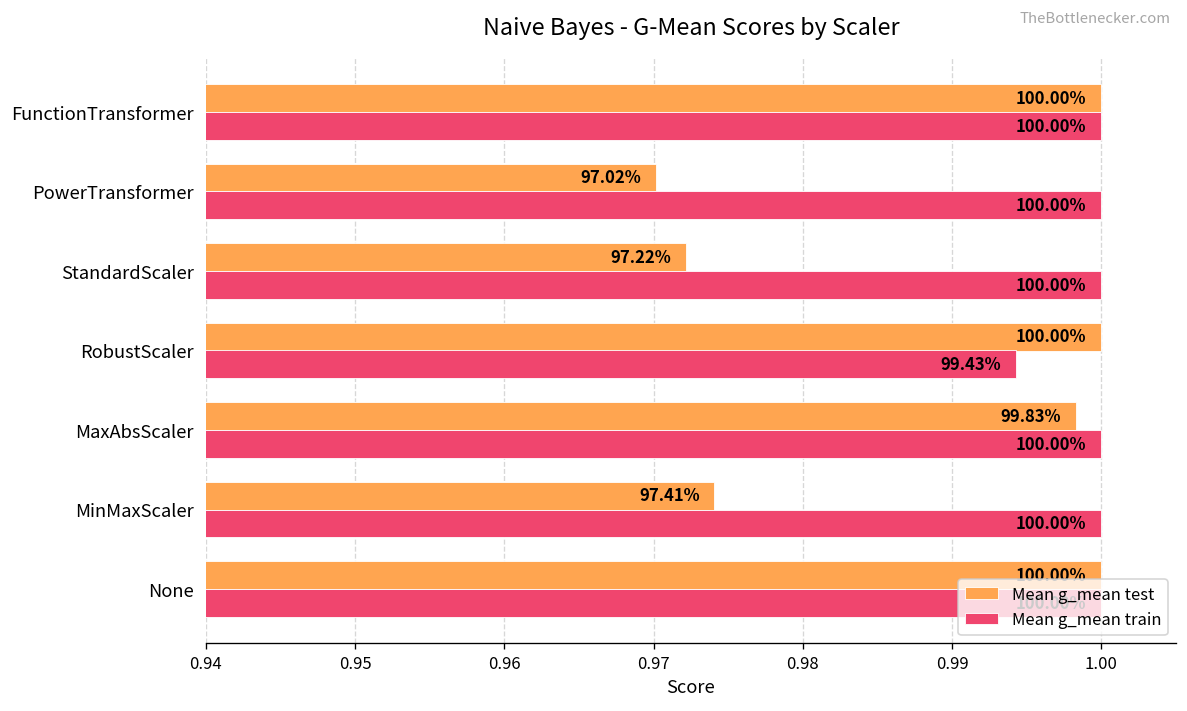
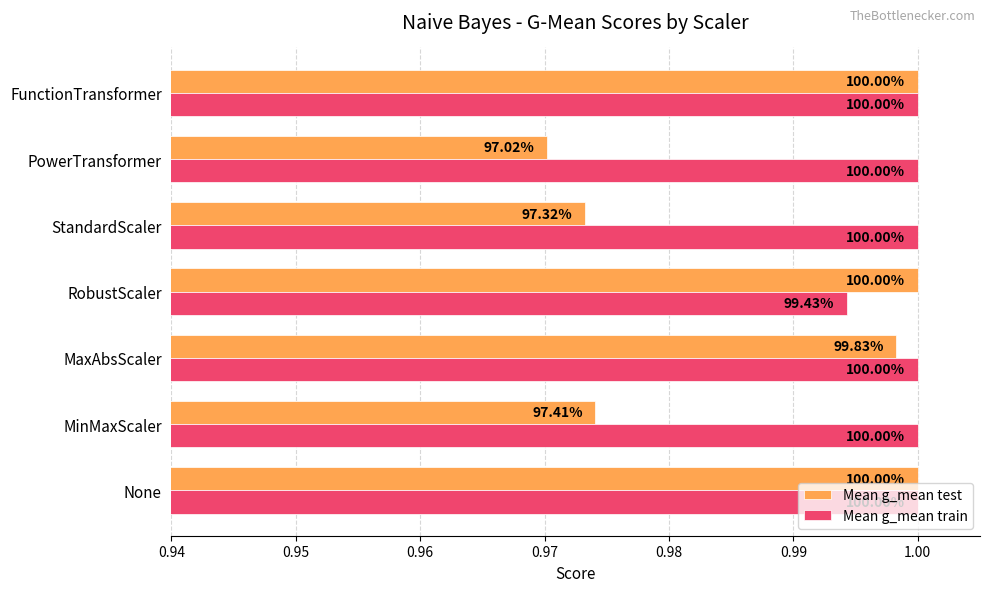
  {
    "Mean g_mean test": {
      "FunctionTransformer": "100.00%",
      "PowerTransformer": "97.02%",
-     "StandardScaler": "97.22%",
+     "StandardScaler": "97.32%",
      "RobustScaler": "100.00%",
      "MaxAbsScaler": "99.83%",
      "MinMaxScaler": "97.41%"
    },
    "Mean g_mean train": {
      "FunctionTransformer": "100.00%",
      "PowerTransformer": "100.00%",
      "StandardScaler": "100.00%",
      "RobustScaler": "99.43%",
      "MaxAbsScaler": "100.00%",
      "MinMaxScaler": "100.00%"
    }
  }
